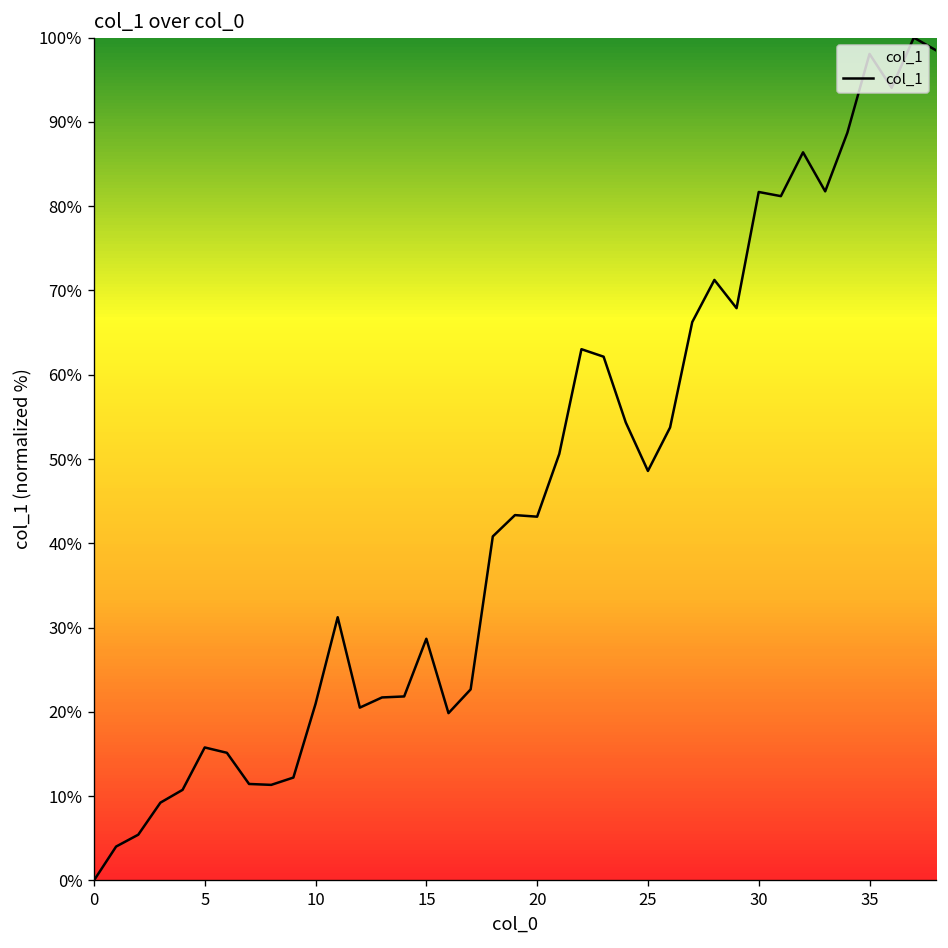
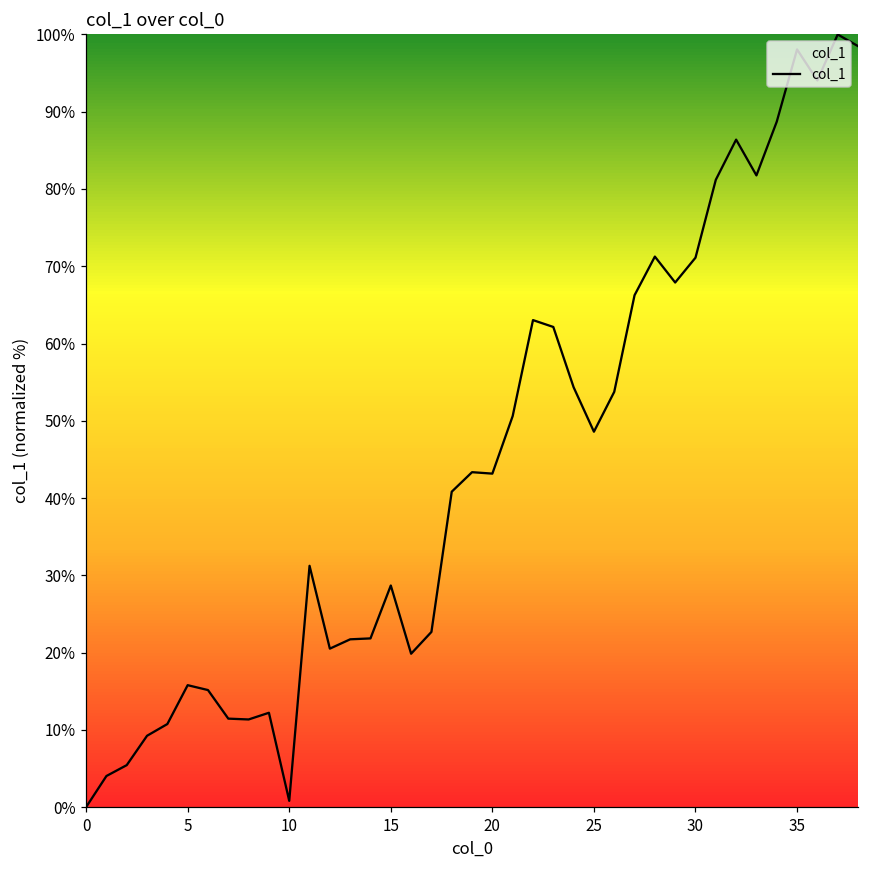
  {
    "0": "0%",
    "5": "16%",
-   "10": "21%",
+   "10": "1%",
    "15": "29%",
    "20": "43%",
    "25": "49%",
-   "30": "82%"
+   "30": "71%"
  }
